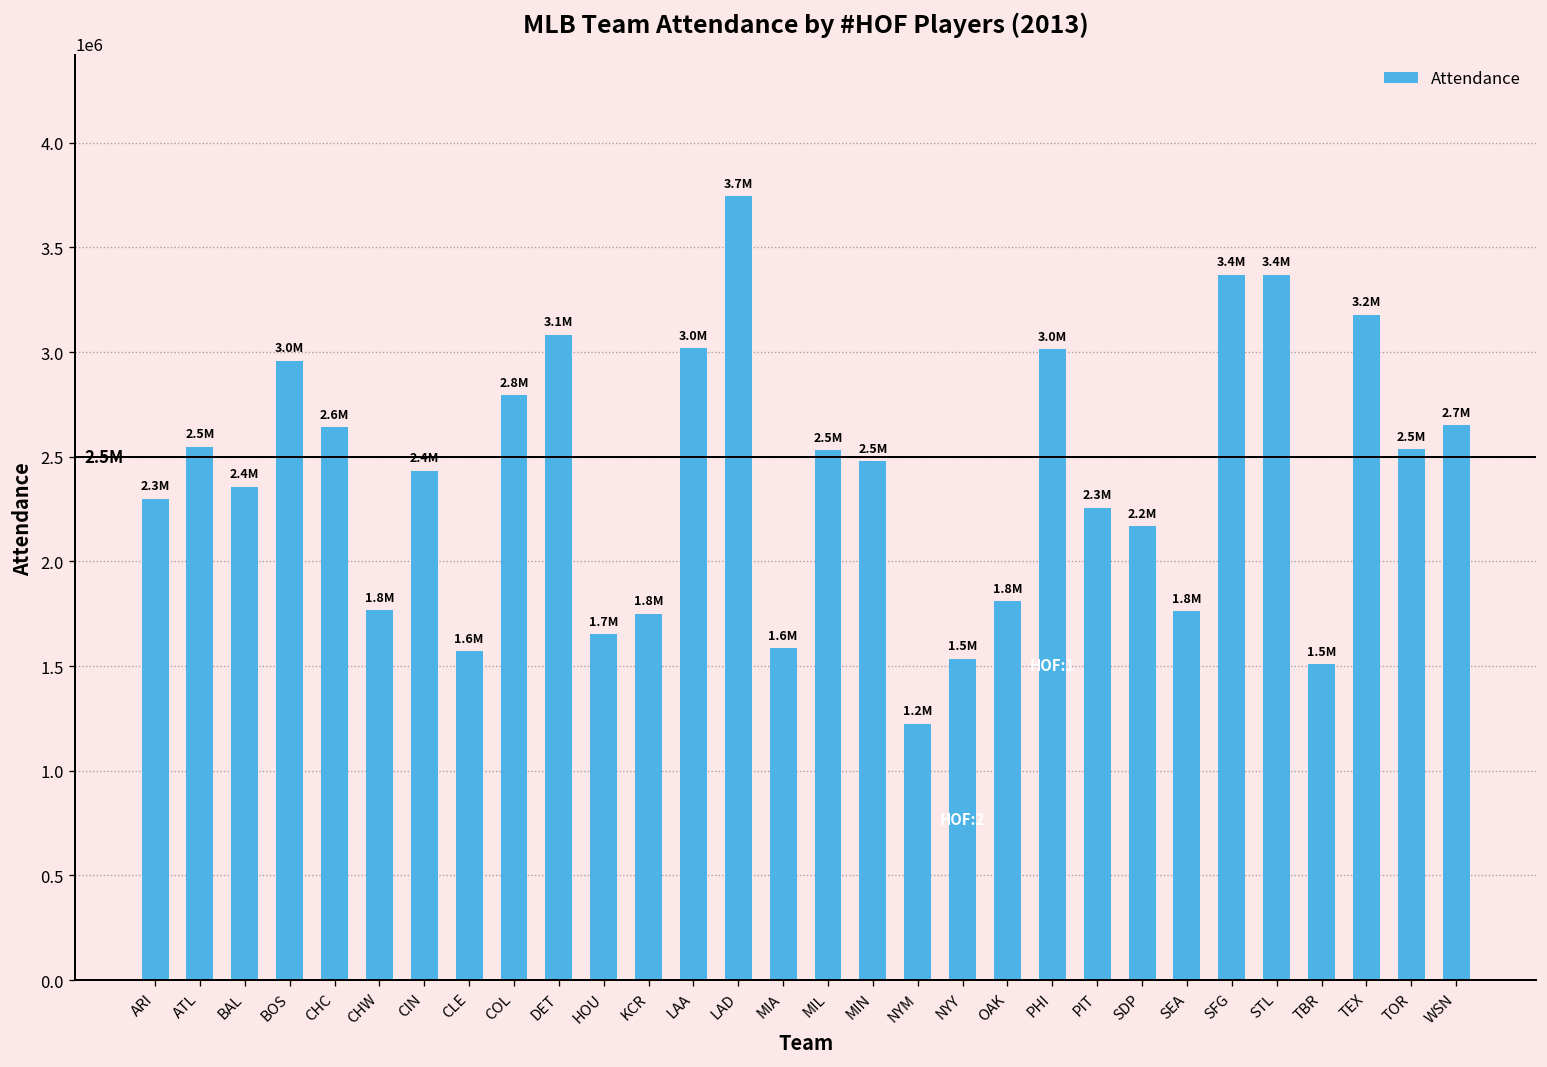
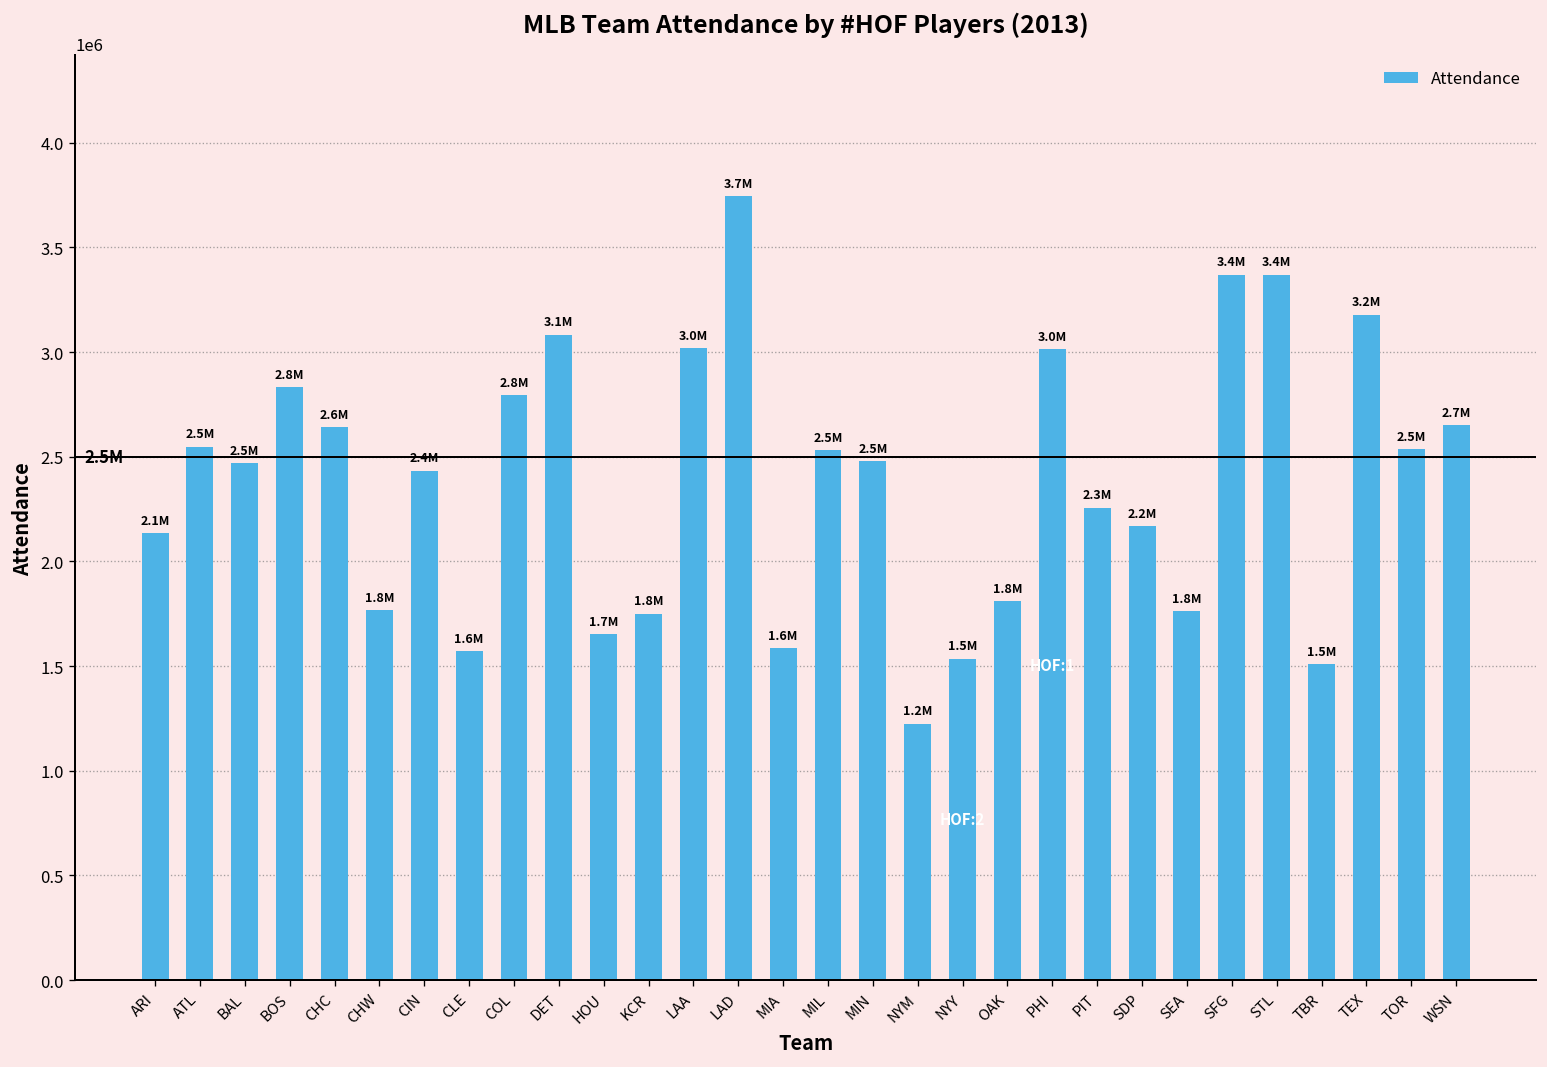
  {
-   "ARI": "2.3M",
+   "ARI": "2.1M",
    "ATL": "2.5M",
-   "BAL": "2.4M",
-   "BOS": "3.0M",
+   "BAL": "2.5M",
+   "BOS": "2.8M",
    "CHC": "2.6M",
    "CHW": "1.8M",
    "CIN": "2.4M",
    "CLE": "1.6M",
    "COL": "2.8M",
    "DET": "3.1M",
    "HOU": "1.7M",
    "KCR": "1.8M",
    "LAA": "3.0M",
    "LAD": "3.7M",
    "MIA": "1.6M",
    "MIL": "2.5M",
    "MIN": "2.5M",
    "NYM": "1.2M",
    "NYY": "1.5M",
    "OAK": "1.8M",
    "PHI": "3.0M",
    "PIT": "2.3M",
    "SDP": "2.2M",
    "SEA": "1.8M",
    "SFG": "3.4M",
    "STL": "3.4M",
    "TBR": "1.5M",
    "TEX": "3.2M",
    "TOR": "2.5M",
    "WSN": "2.7M"
  }
